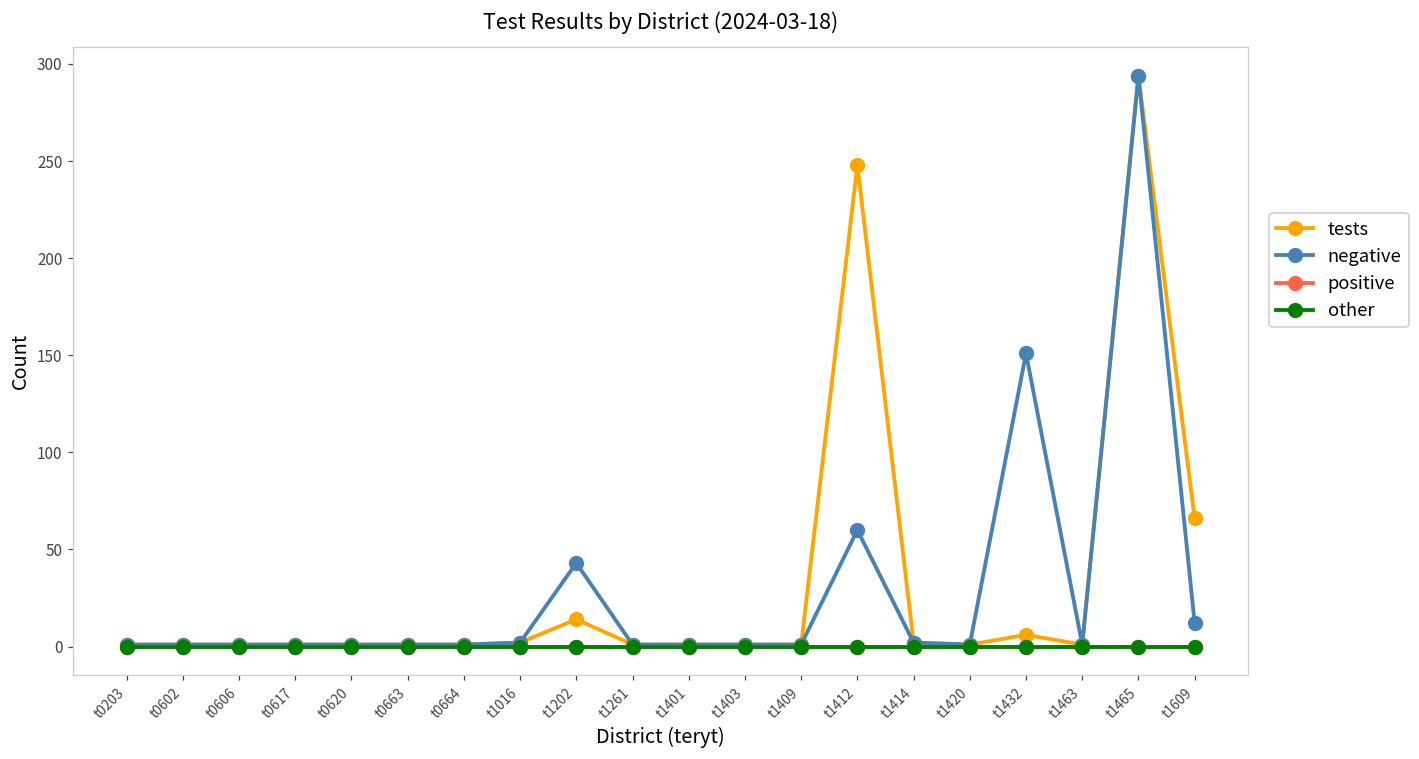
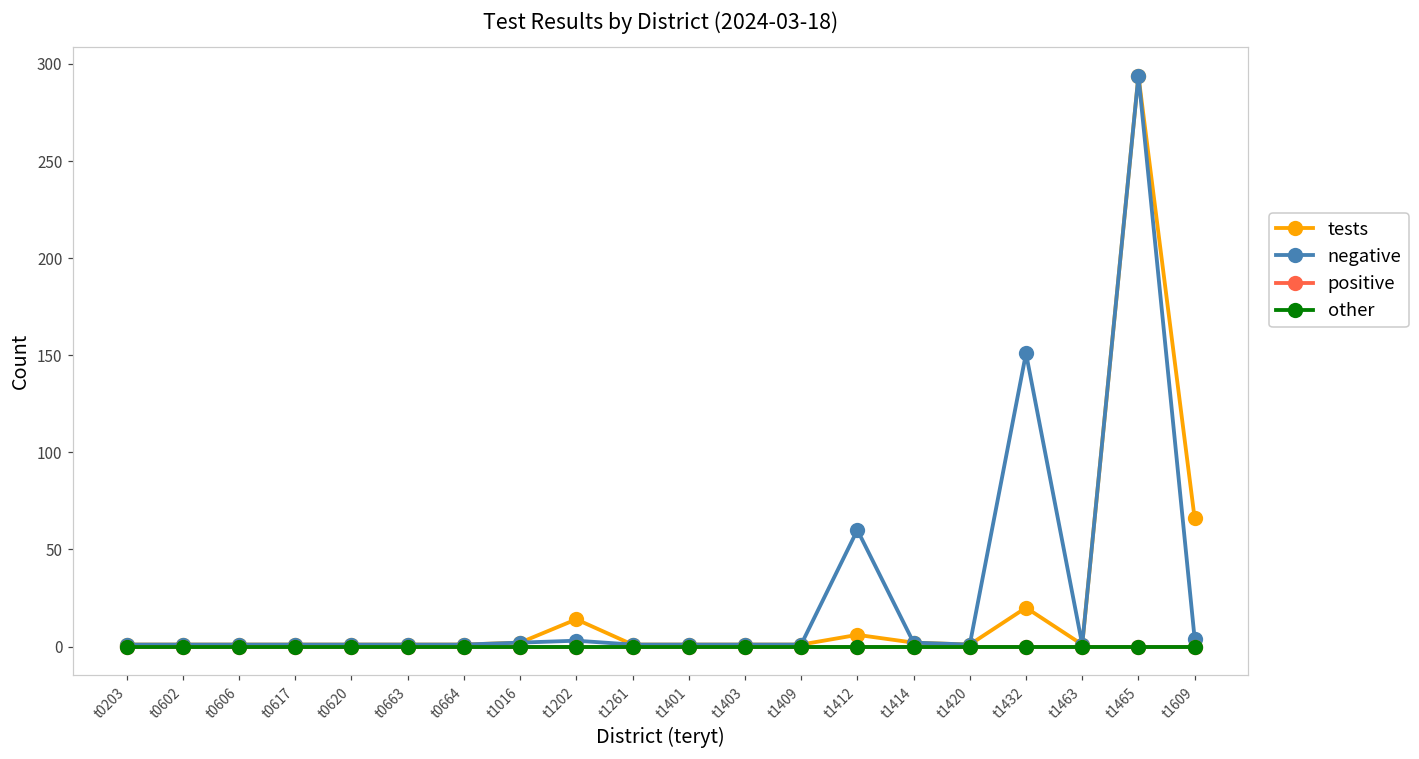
  {
    "tests": {
      "t1202": 14,
-     "t1412": 248,
-     "t1432": 6,
+     "t1412": 6,
+     "t1432": 20,
      "t1609": 66
    },
    "negative": {
-     "t1202": 43,
+     "t1202": 3,
      "t1412": 60,
      "t1432": 151,
-     "t1609": 12
+     "t1609": 4
    },
    "other": {
      "t1016": 0,
      "t1202": 0,
      "t1412": 0,
      "t1414": 0,
      "t1432": 0,
      "t1465": 0,
      "t1609": 0
    }
  }
